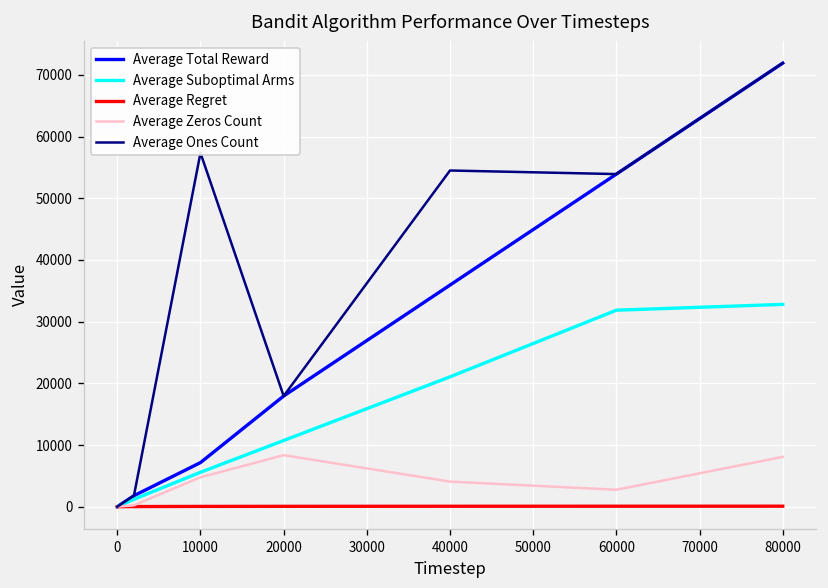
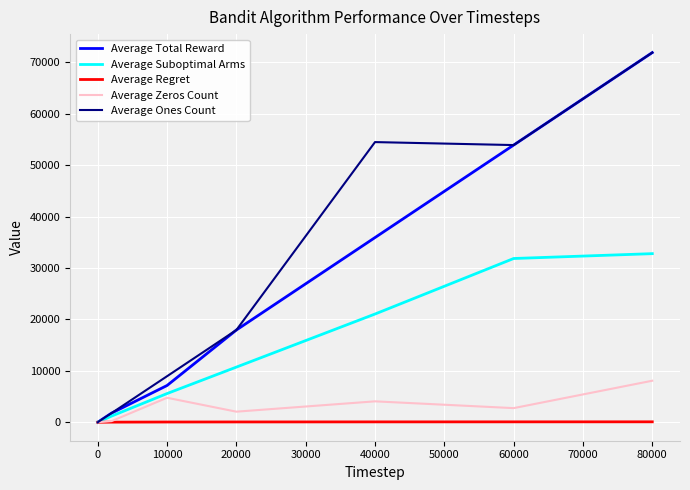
  {
    "Average Total Reward": {
      "10000": 7000,
      "40000": 36000
    },
    "Average Suboptimal Arms": {
      "10000": 6000,
      "20000": 11000,
      "40000": 21000,
      "60000": 32000,
      "80000": 33000
    },
    "Average Regret": {
      "10000": 0,
      "20000": 0,
      "40000": 0,
      "60000": 0,
      "80000": 0
    },
    "Average Zeros Count": {
      "10000": 5000,
-     "20000": 8000,
+     "20000": 2000,
      "40000": 4000,
      "60000": 3000,
      "80000": 8000
    },
    "Average Ones Count": {
-     "10000": 57000,
+     "10000": 9000,
      "40000": 55000
    }
  }
